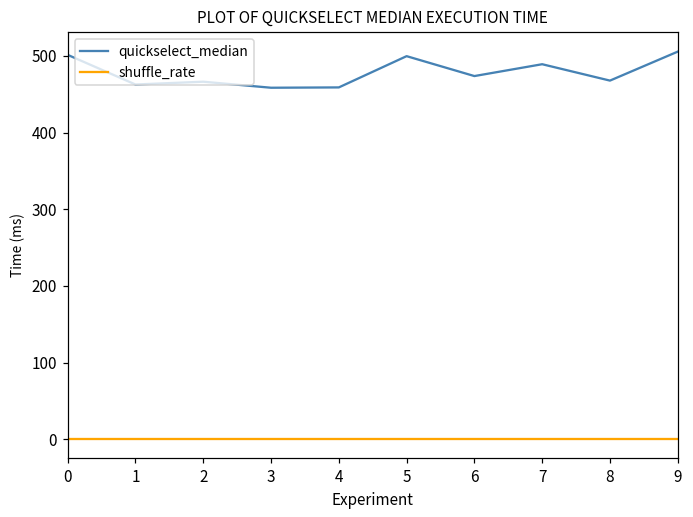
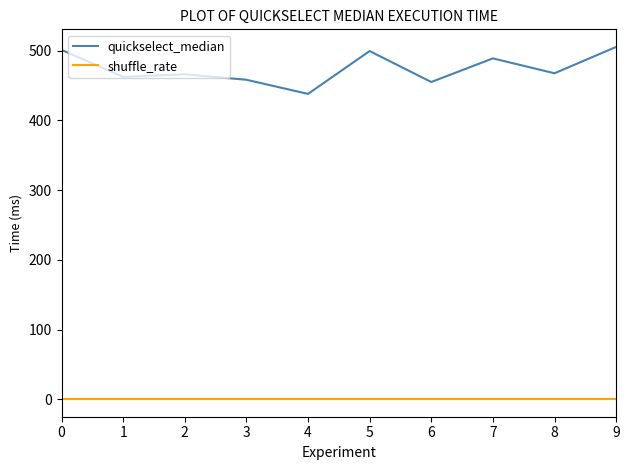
  {
    "quickselect_median": {
      "0": 500,
      "3": 460,
-     "4": 460,
+     "4": 440,
      "5": 500,
-     "6": 470,
+     "6": 460,
      "7": 490,
      "8": 470,
      "9": 510
    },
    "shuffle_rate": {
      "0": 0,
      "1": 0,
      "2": 0,
      "3": 0,
      "4": 0,
      "5": 0,
      "6": 0,
      "7": 0,
      "8": 0,
      "9": 0
    }
  }
